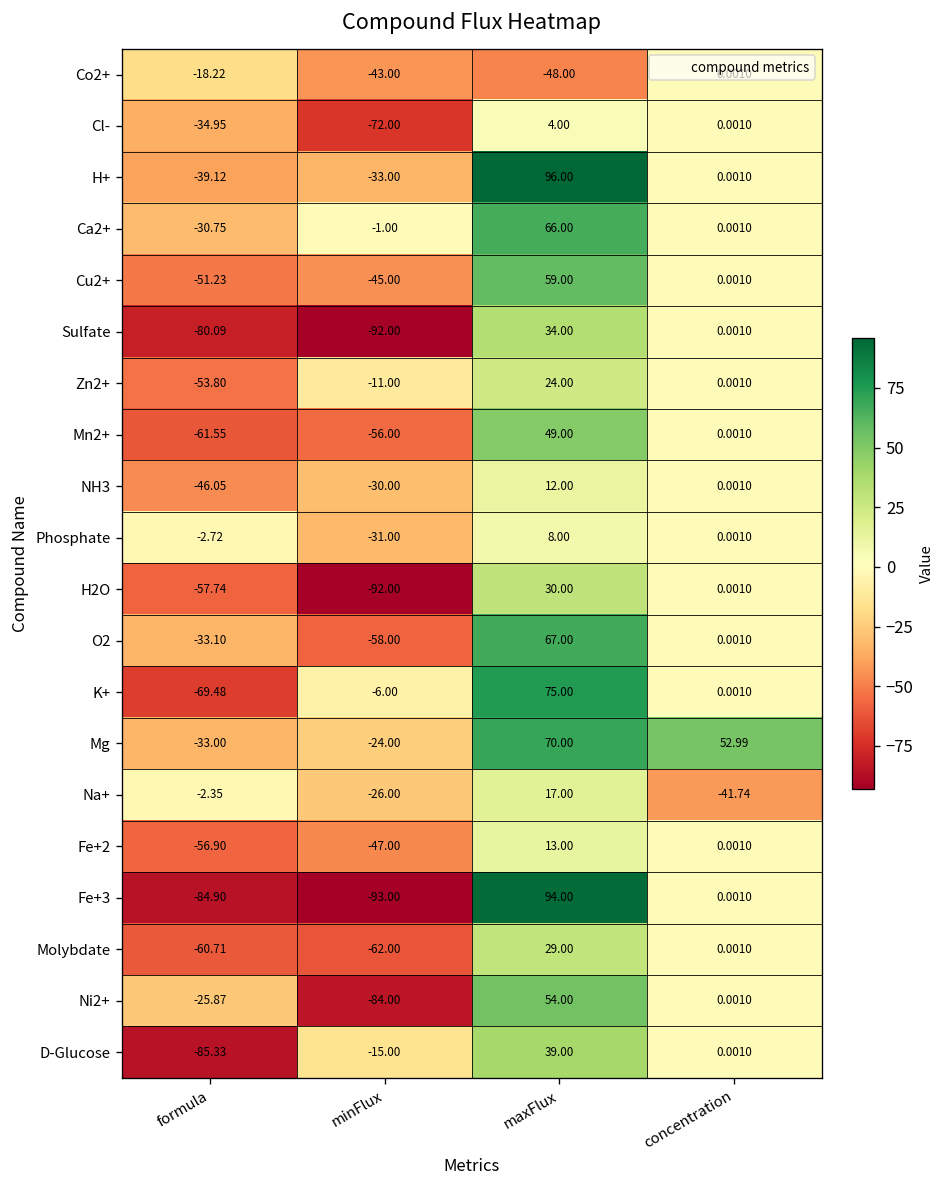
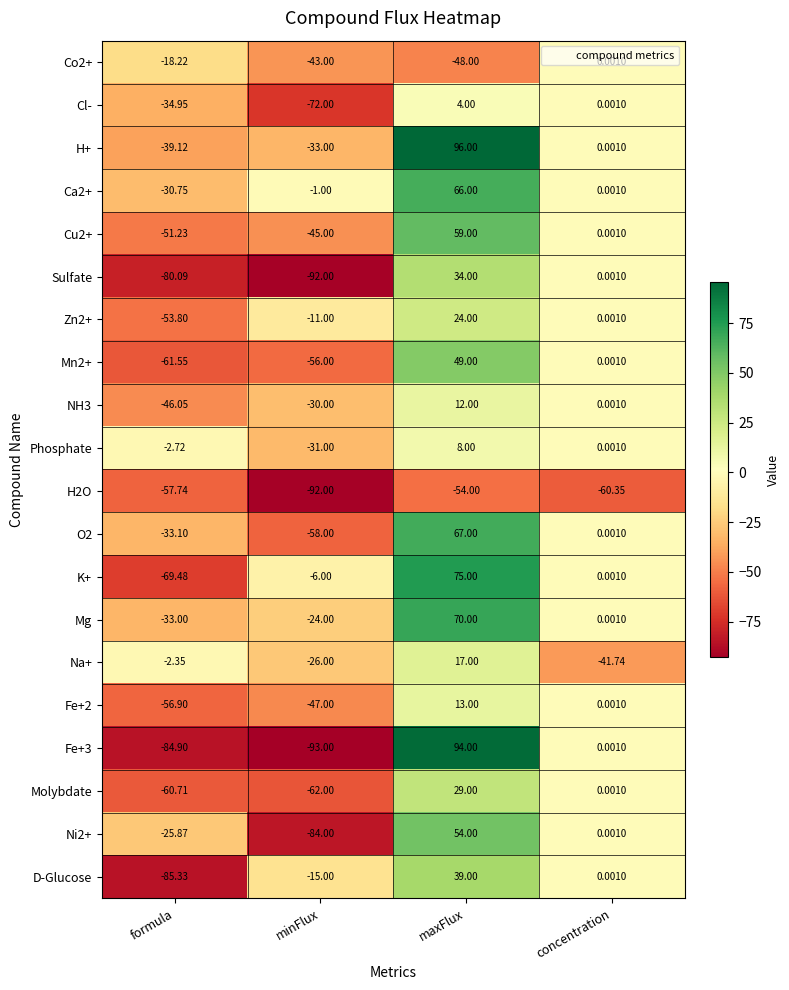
  {
    "Co2+": {
      "formula": -18.22,
      "minFlux": -43.00,
      "maxFlux": -48.00
    },
    "Cl-": {
      "formula": -34.95,
      "minFlux": -72.00,
      "maxFlux": 4.00,
      "concentration": 0.0010
    },
    "H+": {
      "formula": -39.12,
      "minFlux": -33.00,
      "maxFlux": 96.00,
      "concentration": 0.0010
    },
    "Ca2+": {
      "formula": -30.75,
      "minFlux": -1.00,
      "maxFlux": 66.00,
      "concentration": 0.0010
    },
    "Cu2+": {
      "formula": -51.23,
      "minFlux": -45.00,
      "maxFlux": 59.00,
      "concentration": 0.0010
    },
    "Sulfate": {
      "formula": -80.09,
      "minFlux": -92.00,
      "maxFlux": 34.00,
      "concentration": 0.0010
    },
    "Zn2+": {
      "formula": -53.80,
      "minFlux": -11.00,
      "maxFlux": 24.00,
      "concentration": 0.0010
    },
    "Mn2+": {
      "formula": -61.55,
      "minFlux": -56.00,
      "maxFlux": 49.00,
      "concentration": 0.0010
    },
    "NH3": {
      "formula": -46.05,
      "minFlux": -30.00,
      "maxFlux": 12.00,
      "concentration": 0.0010
    },
    "Phosphate": {
      "formula": -2.72,
      "minFlux": -31.00,
      "maxFlux": 8.00,
      "concentration": 0.0010
    },
    "H2O": {
      "formula": -57.74,
      "minFlux": -92.00,
-     "maxFlux": 30.00,
-     "concentration": 0.0010
+     "maxFlux": -54.00,
+     "concentration": -60.35
    },
    "O2": {
      "formula": -33.10,
      "minFlux": -58.00,
      "maxFlux": 67.00,
      "concentration": 0.0010
    },
    "K+": {
      "formula": -69.48,
      "minFlux": -6.00,
      "maxFlux": 75.00,
      "concentration": 0.0010
    },
    "Mg": {
      "formula": -33.00,
      "minFlux": -24.00,
      "maxFlux": 70.00,
-     "concentration": 52.99
+     "concentration": 0.0010
    },
    "Na+": {
      "formula": -2.35,
      "minFlux": -26.00,
      "maxFlux": 17.00,
      "concentration": -41.74
    },
    "Fe+2": {
      "formula": -56.90,
      "minFlux": -47.00,
      "maxFlux": 13.00,
      "concentration": 0.0010
    },
    "Fe+3": {
      "formula": -84.90,
      "minFlux": -93.00,
      "maxFlux": 94.00,
      "concentration": 0.0010
    },
    "Molybdate": {
      "formula": -60.71,
      "minFlux": -62.00,
      "maxFlux": 29.00,
      "concentration": 0.0010
    },
    "Ni2+": {
      "formula": -25.87,
      "minFlux": -84.00,
      "maxFlux": 54.00,
      "concentration": 0.0010
    },
    "D-Glucose": {
      "formula": -85.33,
      "minFlux": -15.00,
      "maxFlux": 39.00,
      "concentration": 0.0010
    }
  }
